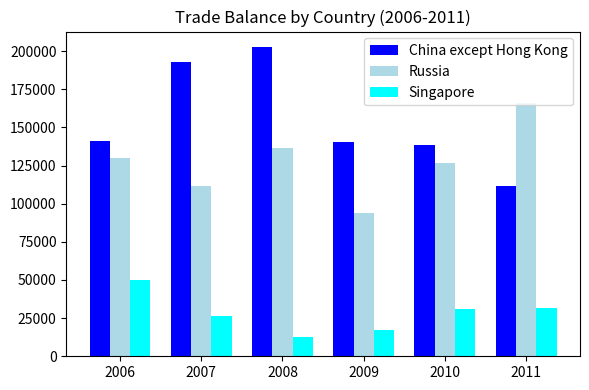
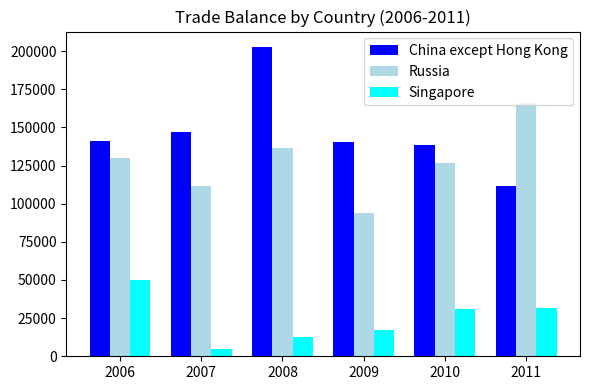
  {
    "China except Hong Kong": {
      "2006": 141000,
-     "2007": 193000,
+     "2007": 147000,
      "2008": 203000,
      "2009": 141000,
      "2010": 139000,
      "2011": 111000
    },
    "Russia": {
      "2006": 130000,
      "2007": 111000,
      "2008": 137000,
      "2009": 94000,
      "2010": 127000
    },
    "Singapore": {
      "2006": 50000,
-     "2007": 26000,
+     "2007": 5000,
      "2008": 13000,
      "2009": 17000,
      "2010": 31000,
      "2011": 31000
    }
  }
